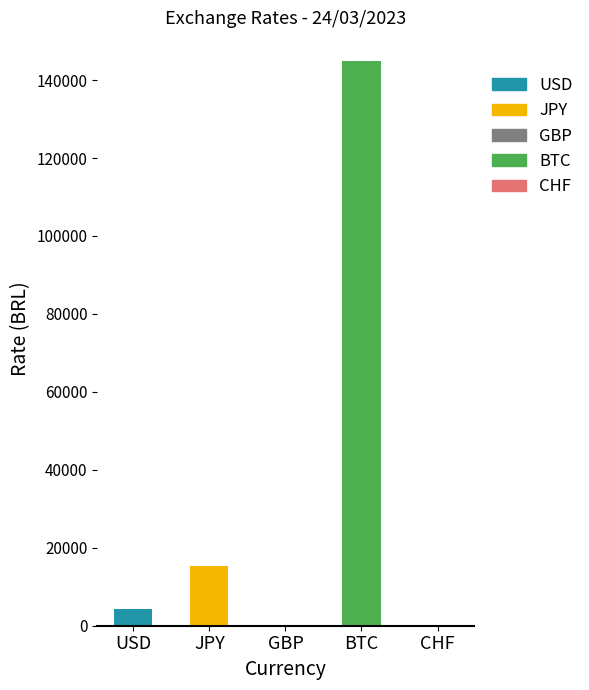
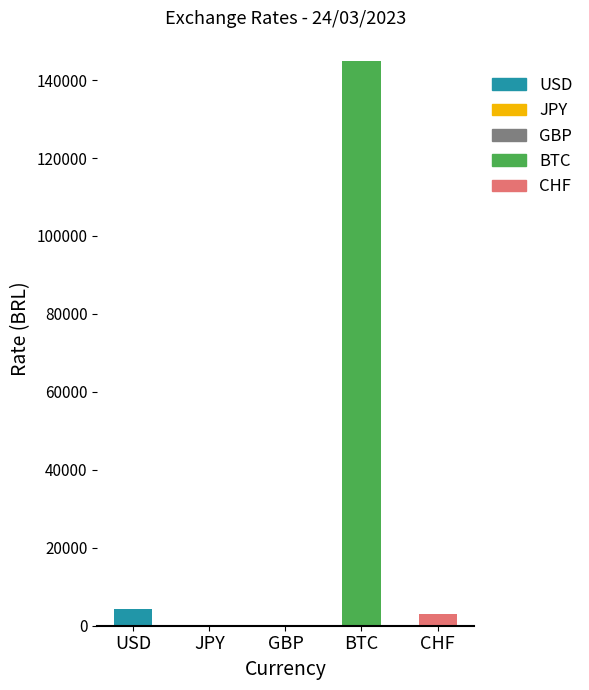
  {
    "USD": 4000,
-   "JPY": 15000,
+   "JPY": 0,
    "BTC": 145000,
-   "CHF": 0
+   "CHF": 3000
  }
